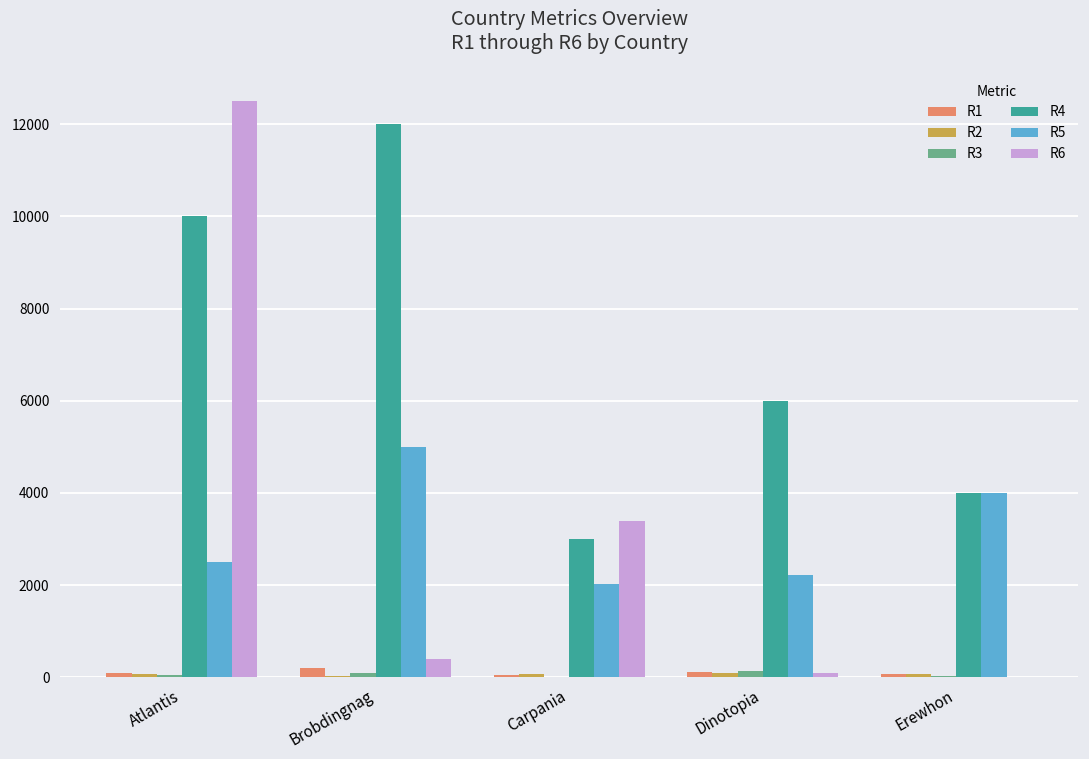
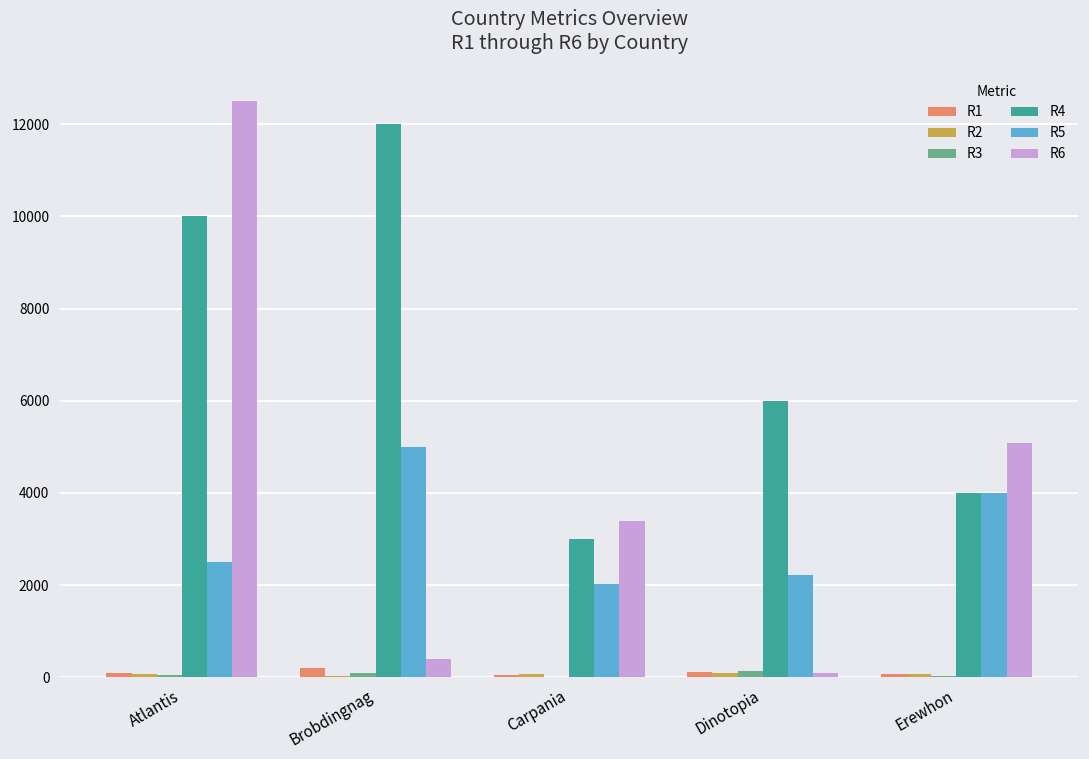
  {
    "R5": {
      "Atlantis": 2500,
      "Brobdingnag": 5000,
      "Carpania": 2000,
      "Dinotopia": 2200,
      "Erewhon": 4000
    },
    "R6": {
      "Atlantis": 12500,
      "Brobdingnag": 400,
      "Carpania": 3400,
      "Dinotopia": 100,
-     "Erewhon": 0
+     "Erewhon": 5100
    }
  }
